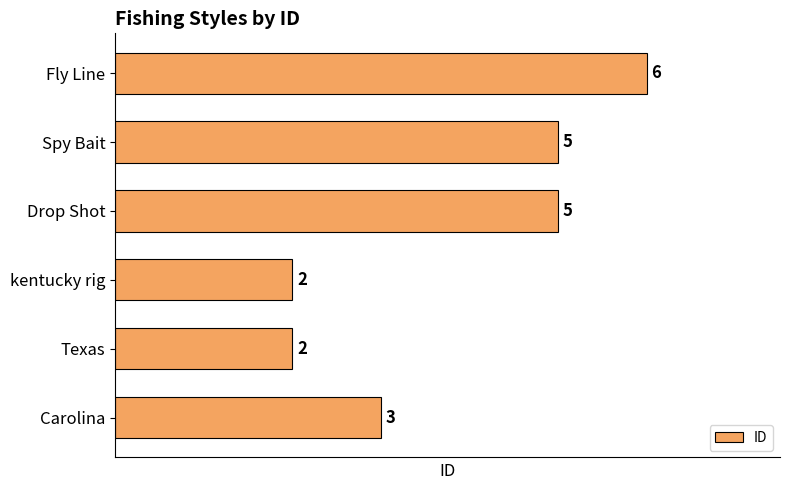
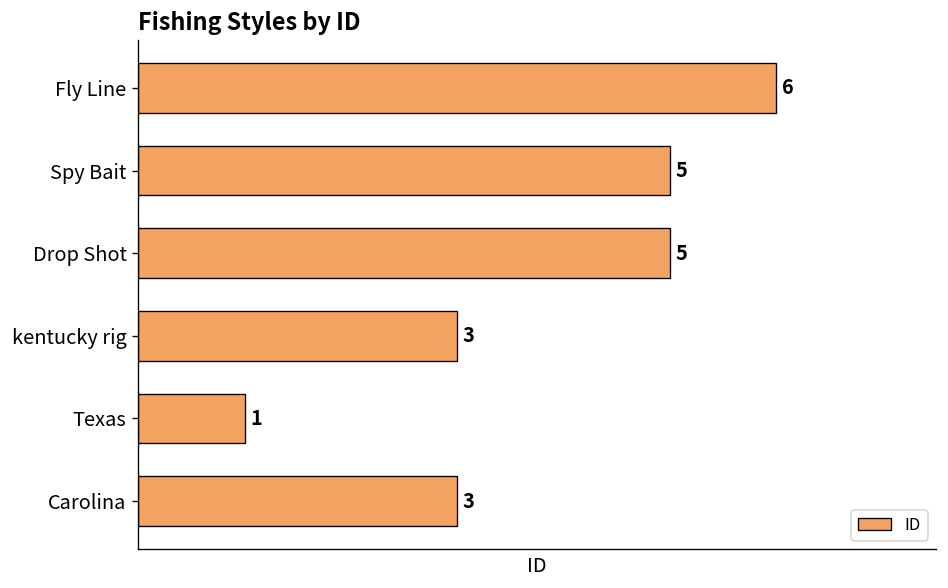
  {
    "Fly Line": 6,
    "Spy Bait": 5,
    "Drop Shot": 5,
-   "kentucky rig": 2,
-   "Texas": 2,
+   "kentucky rig": 3,
+   "Texas": 1,
    "Carolina": 3
  }
